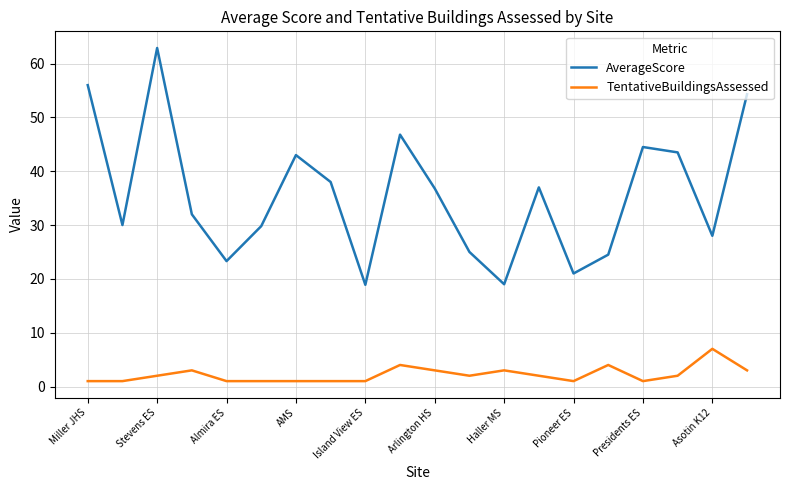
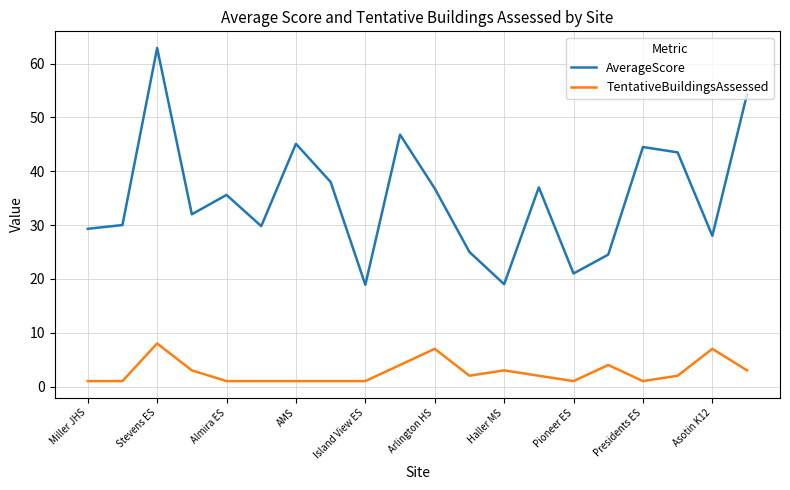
  {
    "AverageScore": {
-     "Miller JHS": 56,
+     "Miller JHS": 29,
      "Stevens ES": 63,
-     "Almira ES": 23,
-     "AMS": 43,
+     "Almira ES": 36,
+     "AMS": 45,
      "Island View ES": 19,
      "Arlington HS": 37,
      "Haller MS": 19,
      "Pioneer ES": 21,
      "Presidents ES": 45,
      "Asotin K12": 28
    },
    "TentativeBuildingsAssessed": {
      "Miller JHS": 1,
-     "Stevens ES": 2,
+     "Stevens ES": 8,
      "Almira ES": 1,
      "AMS": 1,
      "Island View ES": 1,
-     "Arlington HS": 3,
+     "Arlington HS": 7,
      "Haller MS": 3,
      "Pioneer ES": 1,
      "Presidents ES": 1,
      "Asotin K12": 7
    }
  }
